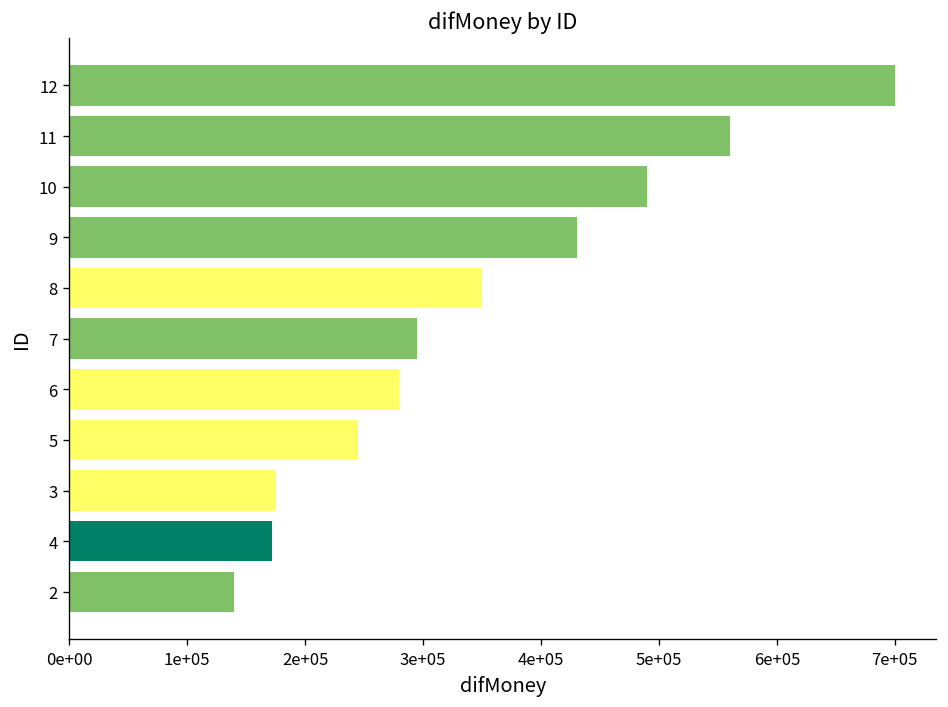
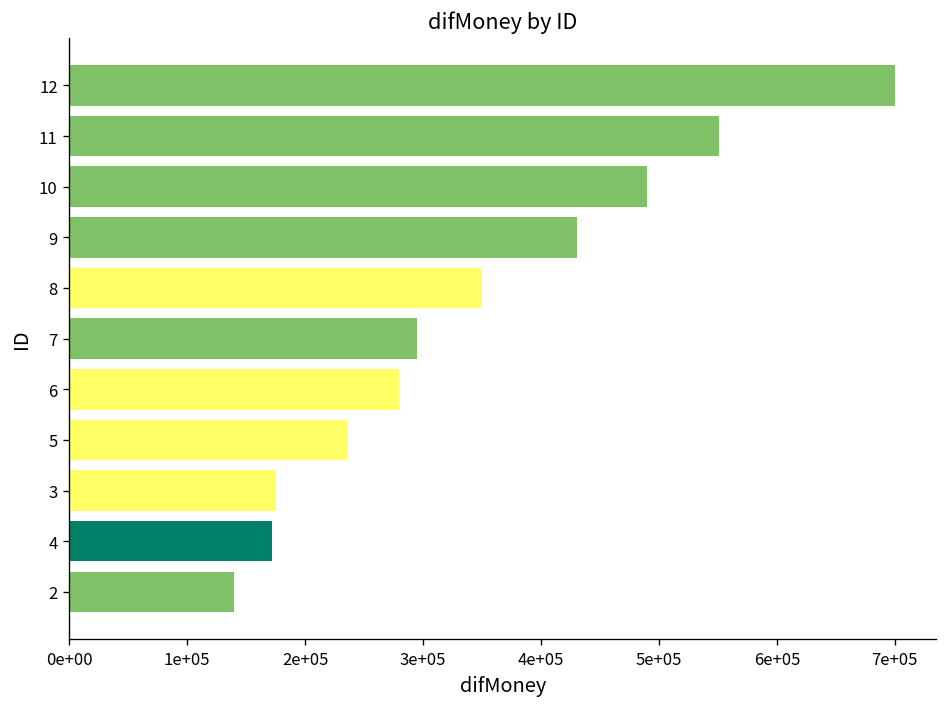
  {
    "12": 700000,
-   "11": 560000,
+   "11": 550000,
    "10": 490000,
    "9": 430000,
    "8": 350000,
    "7": 290000,
    "6": 280000,
-   "5": 250000,
+   "5": 240000,
    "3": 180000,
    "4": 170000,
    "2": 140000
  }
